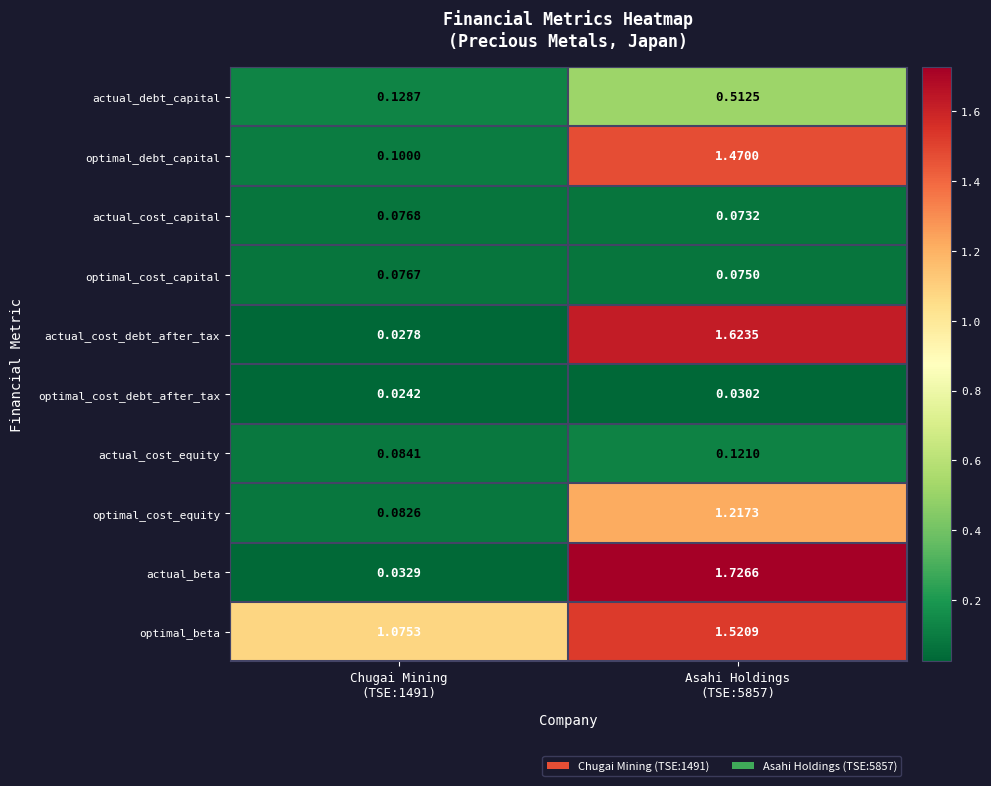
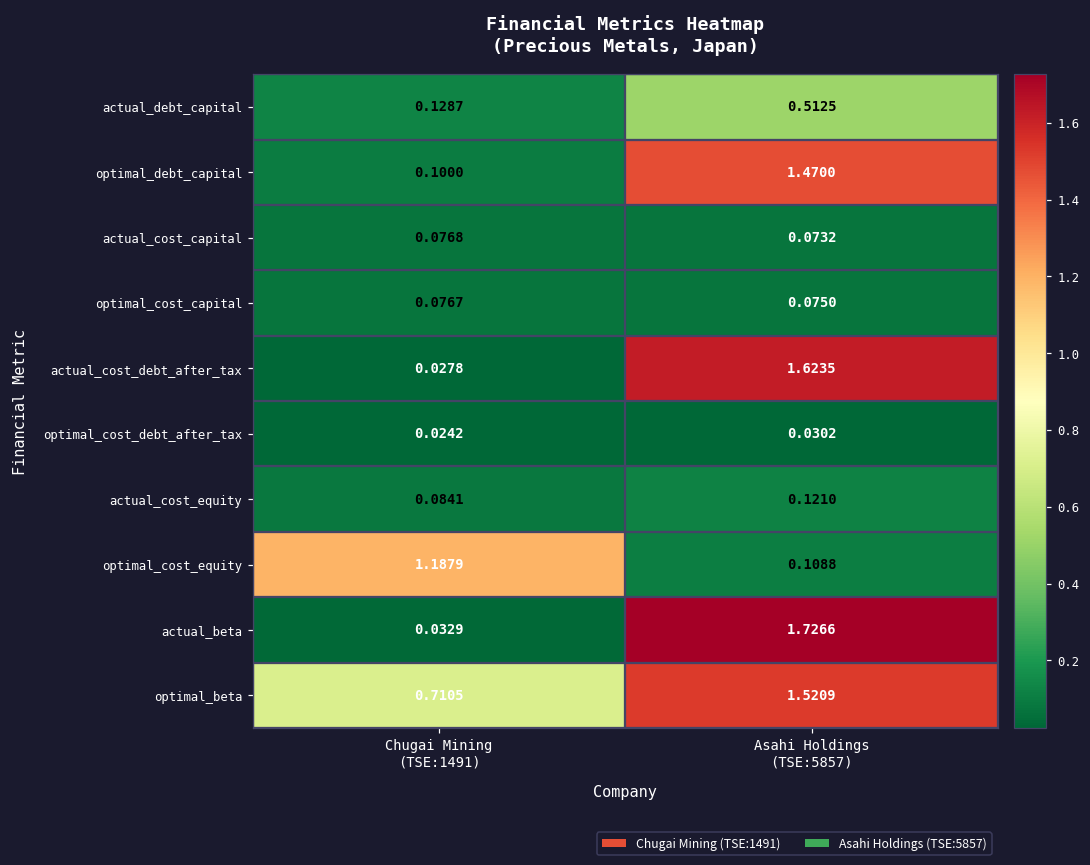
  {
    "actual_debt_capital": {
      "Chugai Mining (TSE:1491)": 0.1287,
      "Asahi Holdings (TSE:5857)": 0.5125
    },
    "optimal_debt_capital": {
      "Chugai Mining (TSE:1491)": 0.1000,
      "Asahi Holdings (TSE:5857)": 1.4700
    },
    "actual_cost_capital": {
      "Chugai Mining (TSE:1491)": 0.0768,
      "Asahi Holdings (TSE:5857)": 0.0732
    },
    "optimal_cost_capital": {
      "Chugai Mining (TSE:1491)": 0.0767,
      "Asahi Holdings (TSE:5857)": 0.0750
    },
    "actual_cost_debt_after_tax": {
      "Chugai Mining (TSE:1491)": 0.0278,
      "Asahi Holdings (TSE:5857)": 1.6235
    },
    "optimal_cost_debt_after_tax": {
      "Chugai Mining (TSE:1491)": 0.0242,
      "Asahi Holdings (TSE:5857)": 0.0302
    },
    "actual_cost_equity": {
      "Chugai Mining (TSE:1491)": 0.0841,
      "Asahi Holdings (TSE:5857)": 0.1210
    },
    "optimal_cost_equity": {
-     "Chugai Mining (TSE:1491)": 0.0826,
-     "Asahi Holdings (TSE:5857)": 1.2173
+     "Chugai Mining (TSE:1491)": 1.1879,
+     "Asahi Holdings (TSE:5857)": 0.1088
    },
    "actual_beta": {
      "Chugai Mining (TSE:1491)": 0.0329,
      "Asahi Holdings (TSE:5857)": 1.7266
    },
    "optimal_beta": {
-     "Chugai Mining (TSE:1491)": 1.0753,
+     "Chugai Mining (TSE:1491)": 0.7105,
      "Asahi Holdings (TSE:5857)": 1.5209
    }
  }
